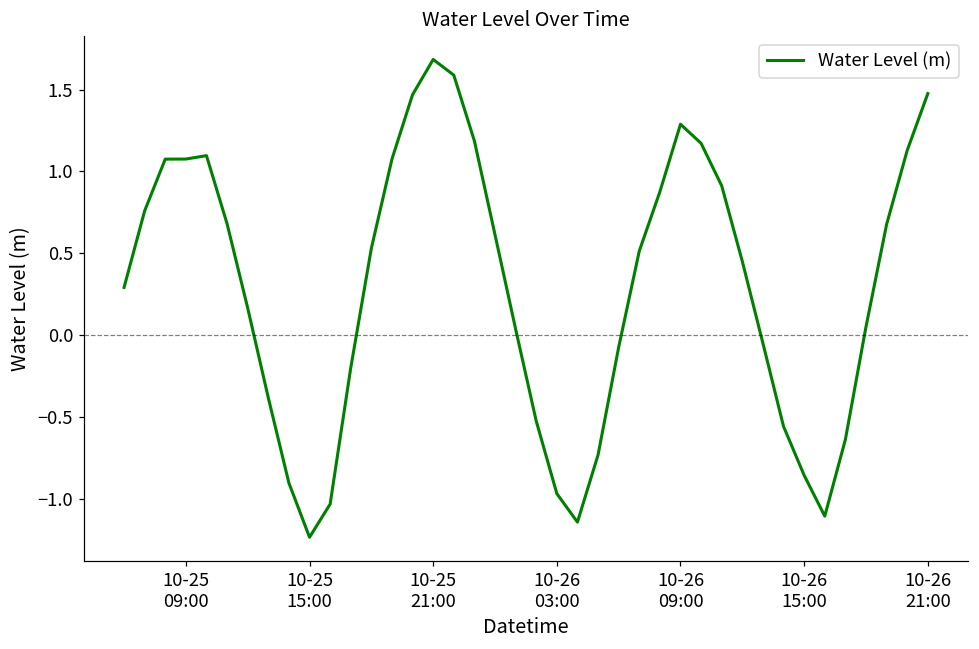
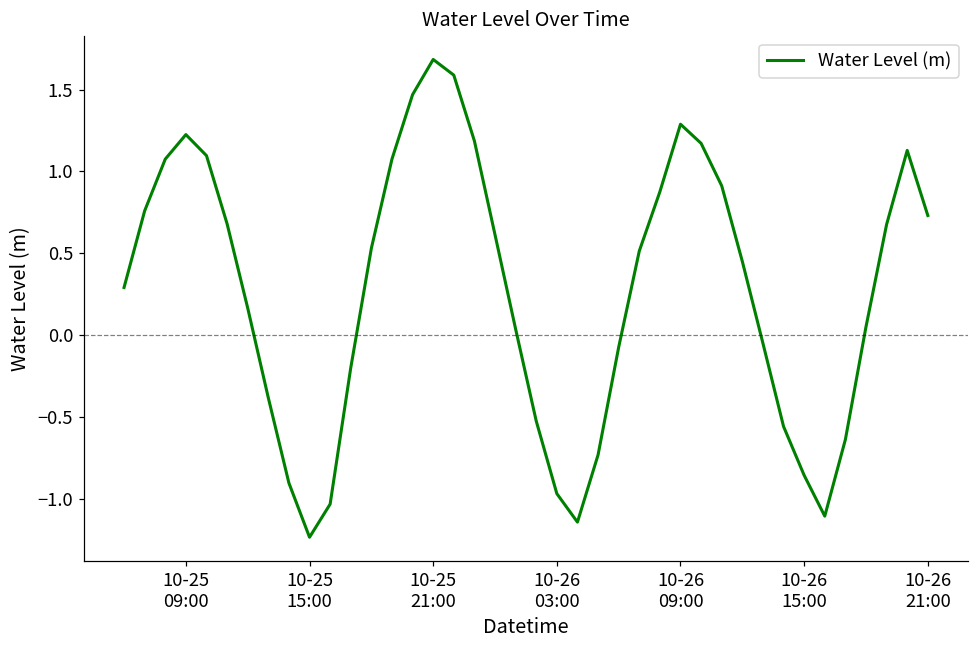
  {
-   "10-25 09:00": 1.08,
+   "10-25 09:00": 1.22,
    "10-25 15:00": -1.23,
    "10-25 21:00": 1.68,
    "10-26 03:00": -0.97,
    "10-26 09:00": 1.29,
    "10-26 15:00": -0.86,
-   "10-26 21:00": 1.48
+   "10-26 21:00": 0.73
  }
